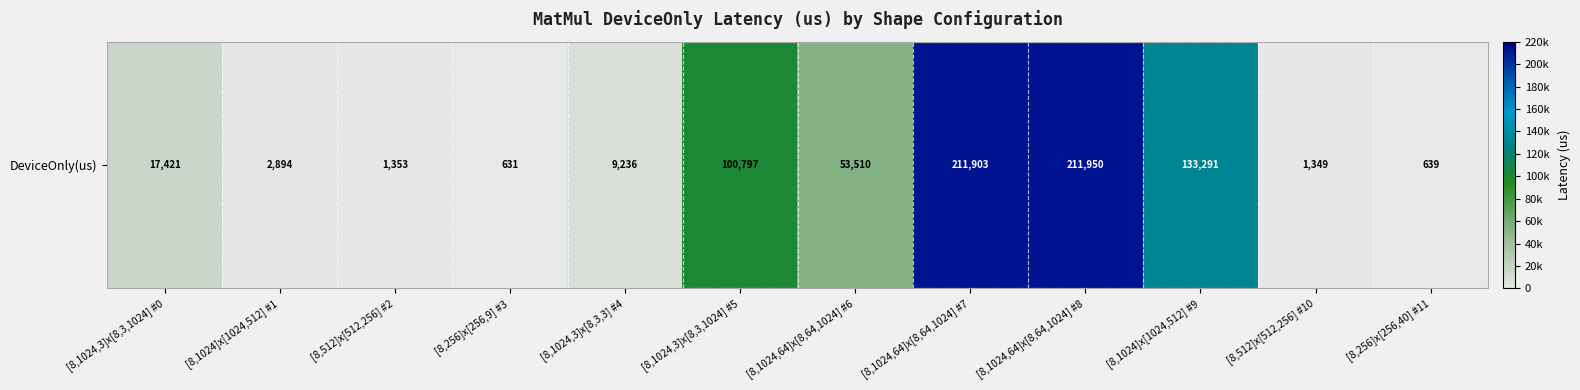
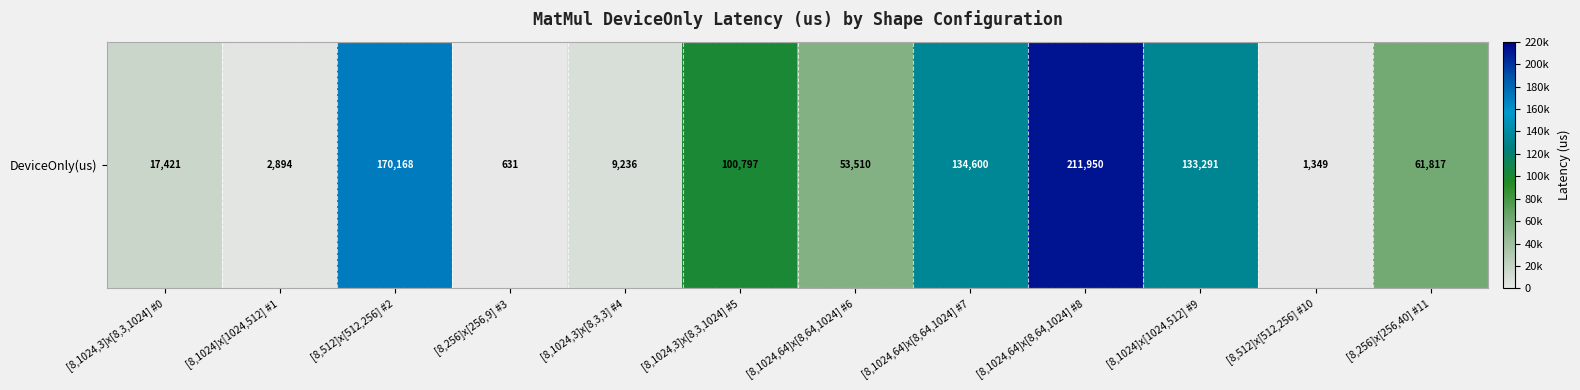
  {
    "DeviceOnly(us)": {
      "[8,1024,3]x[8,3,1024] #0": "17,421",
      "[8,1024]x[1024,512] #1": "2,894",
-     "[8,512]x[512,256] #2": "1,353",
+     "[8,512]x[512,256] #2": "170,168",
      "[8,256]x[256,9] #3": "631",
      "[8,1024,3]x[8,3,3] #4": "9,236",
      "[8,1024,3]x[8,3,1024] #5": "100,797",
      "[8,1024,64]x[8,64,1024] #6": "53,510",
-     "[8,1024,64]x[8,64,1024] #7": "211,903",
+     "[8,1024,64]x[8,64,1024] #7": "134,600",
      "[8,1024,64]x[8,64,1024] #8": "211,950",
      "[8,1024]x[1024,512] #9": "133,291",
      "[8,512]x[512,256] #10": "1,349",
-     "[8,256]x[256,40] #11": "639"
+     "[8,256]x[256,40] #11": "61,817"
    }
  }
